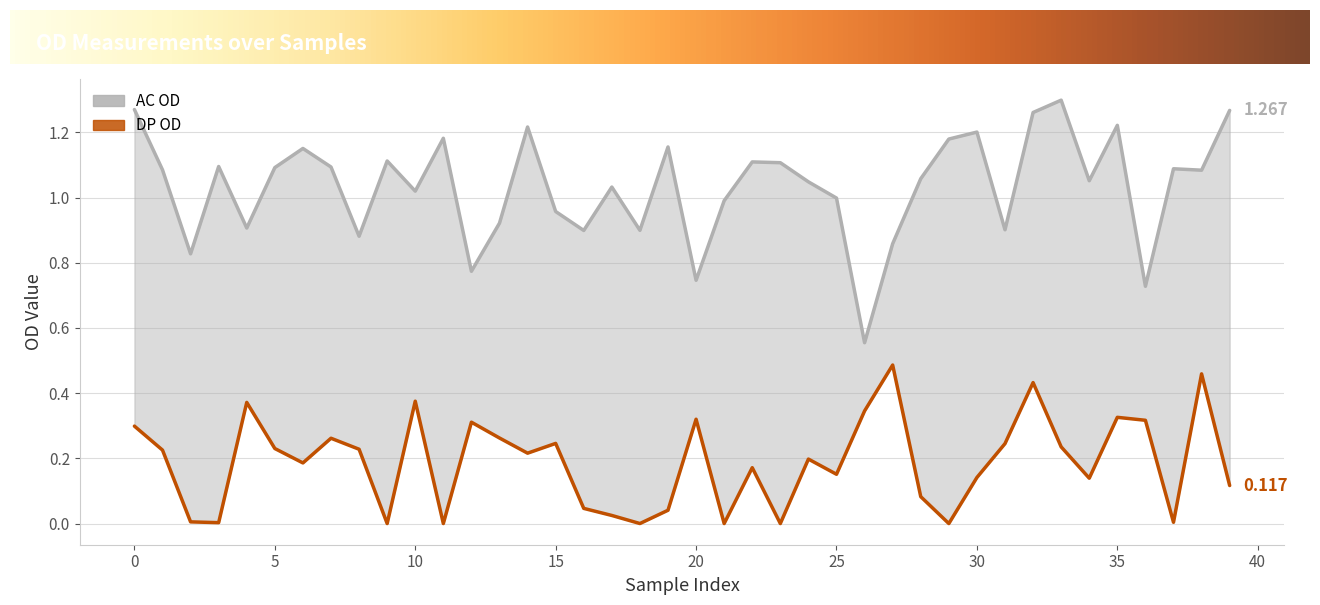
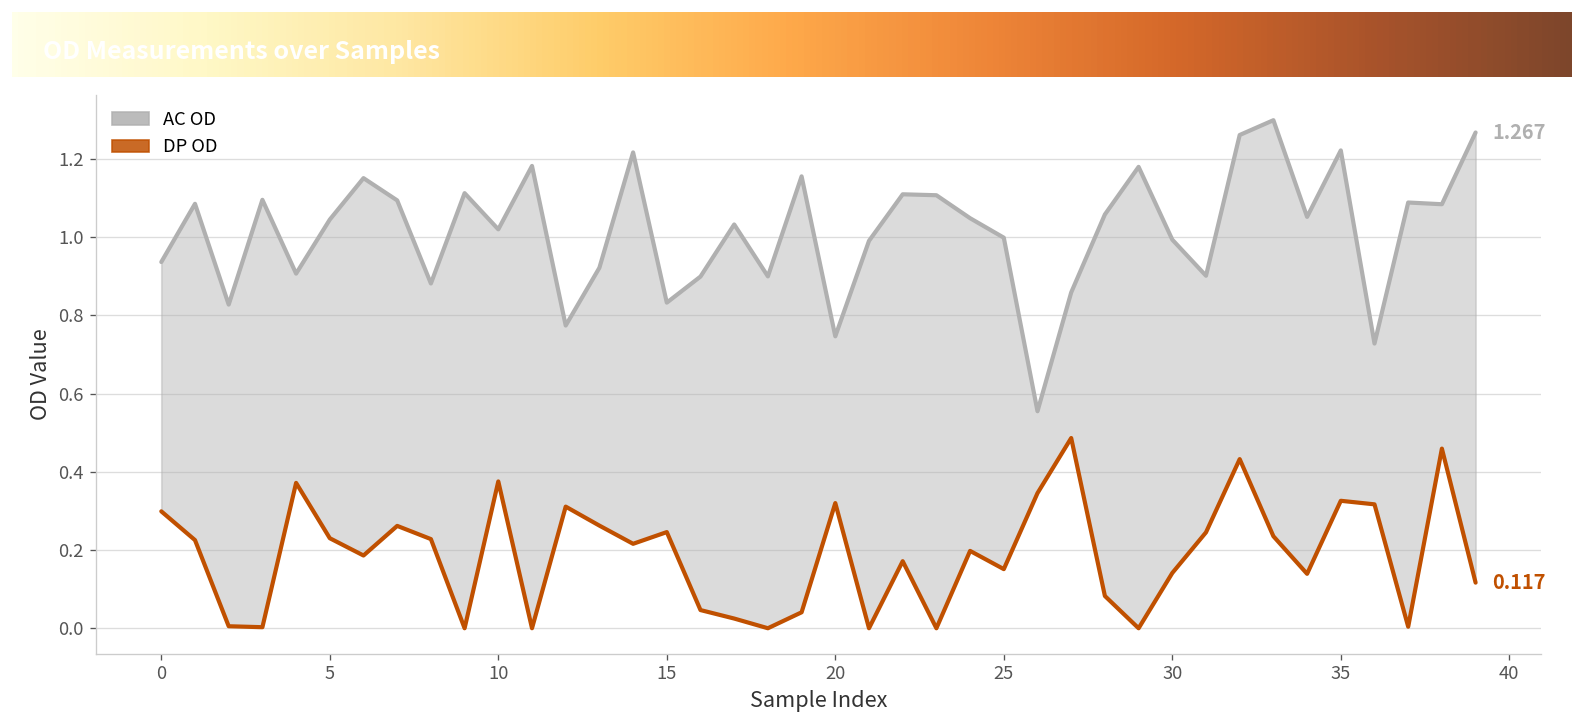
  {
    "AC OD": {
-     "0": 1.27,
-     "5": 1.09,
+     "0": 0.94,
+     "5": 1.04,
      "10": 1.02,
-     "15": 0.96,
+     "15": 0.83,
      "20": 0.75,
      "25": 1.00,
-     "30": 1.20,
+     "30": 0.99,
      "35": 1.22
    },
    "DP OD": {
      "0": 0.30,
      "5": 0.23,
      "10": 0.38,
      "15": 0.25,
      "20": 0.32,
      "25": 0.15,
      "30": 0.14,
      "35": 0.33
    }
  }
